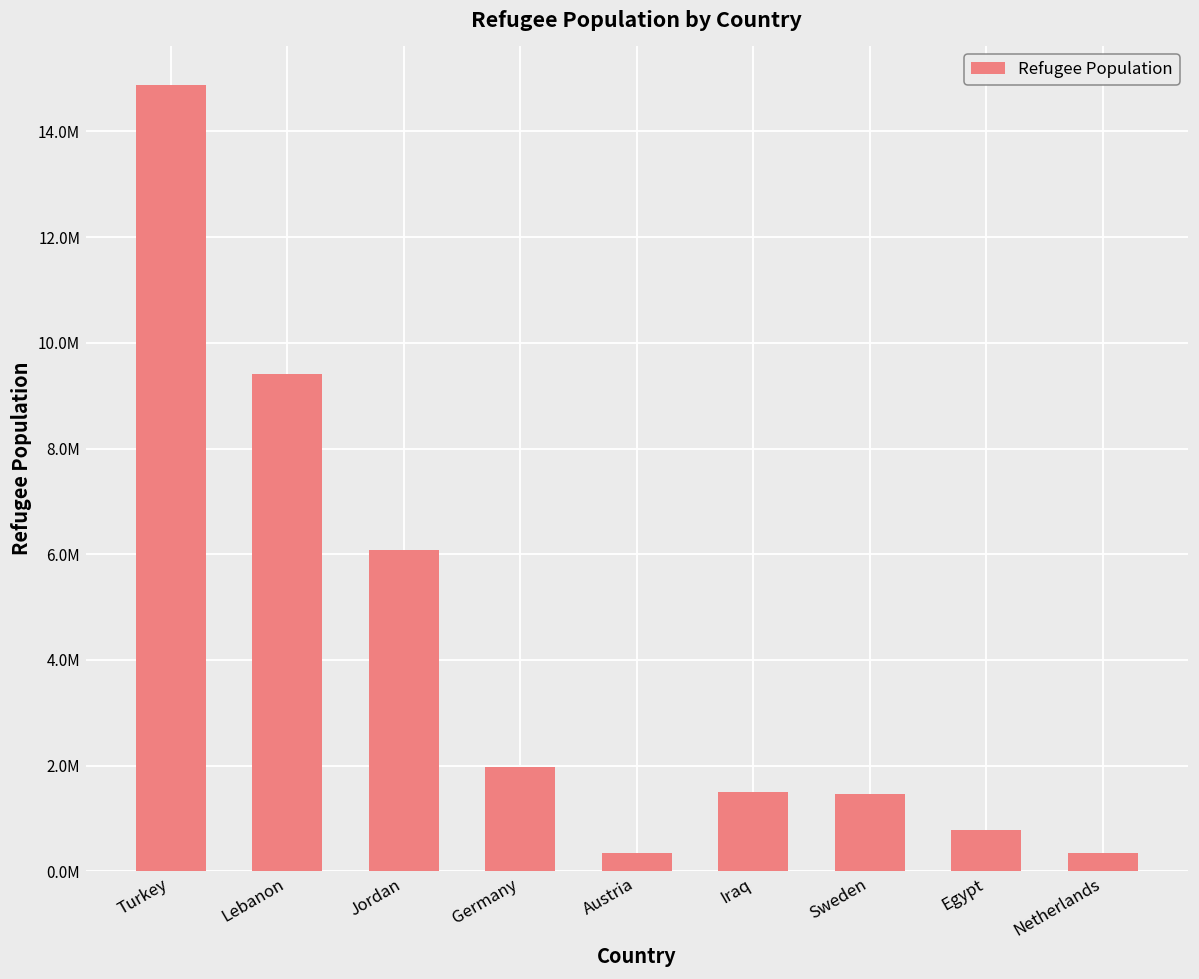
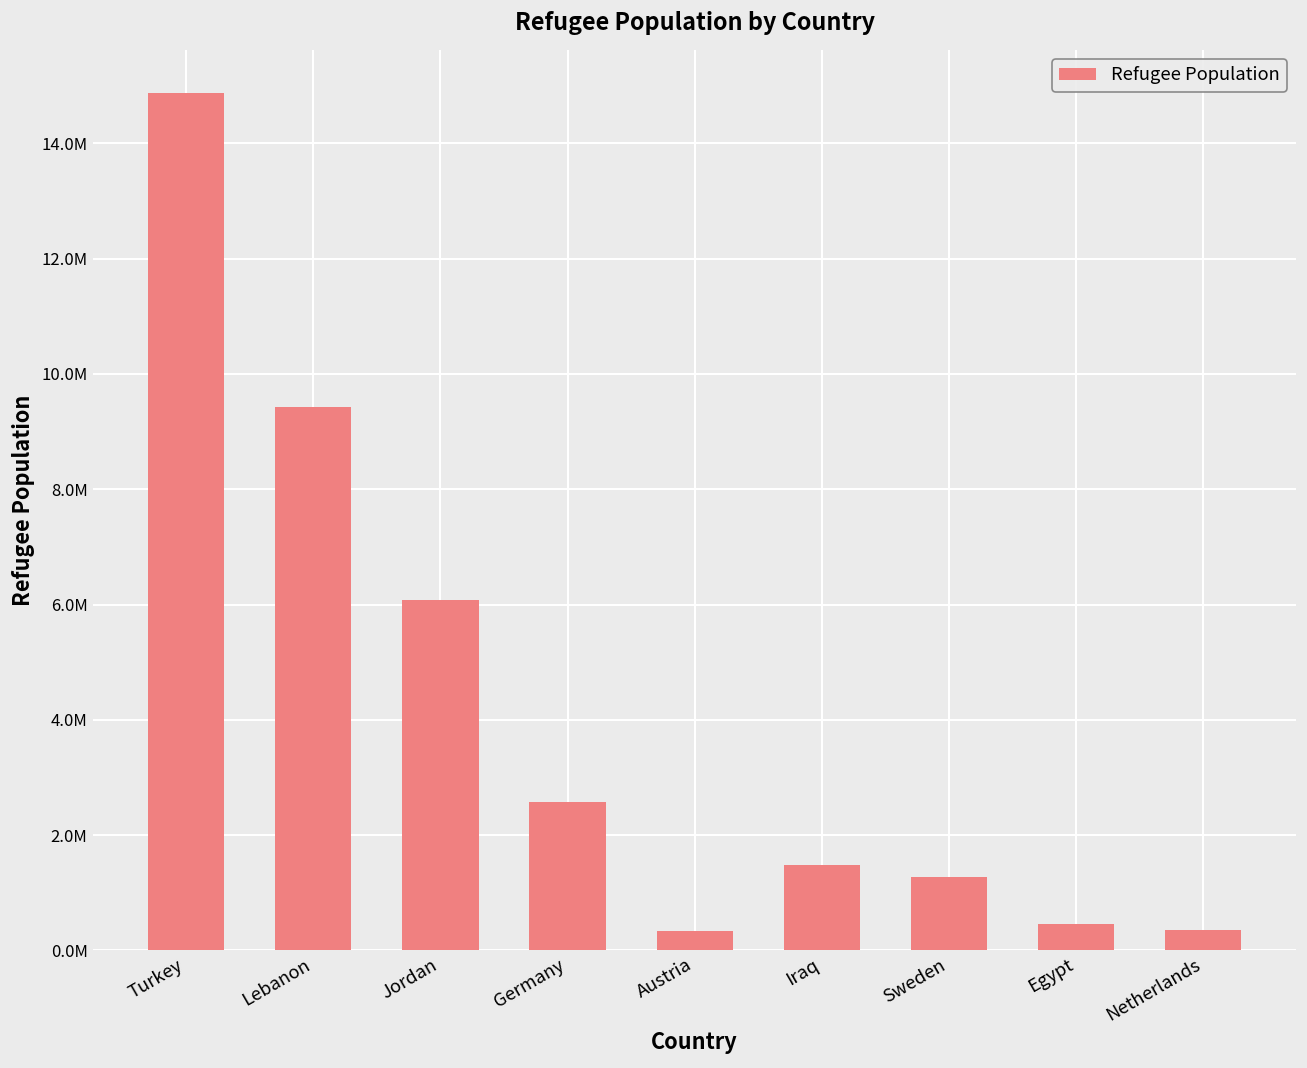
  {
    "Turkey": 14900000,
    "Lebanon": 9400000,
    "Jordan": 6100000,
-   "Germany": 2000000,
+   "Germany": 2600000,
    "Austria": 300000,
    "Iraq": 1500000,
-   "Sweden": 1500000,
-   "Egypt": 800000,
+   "Sweden": 1300000,
+   "Egypt": 500000,
    "Netherlands": 300000
  }
